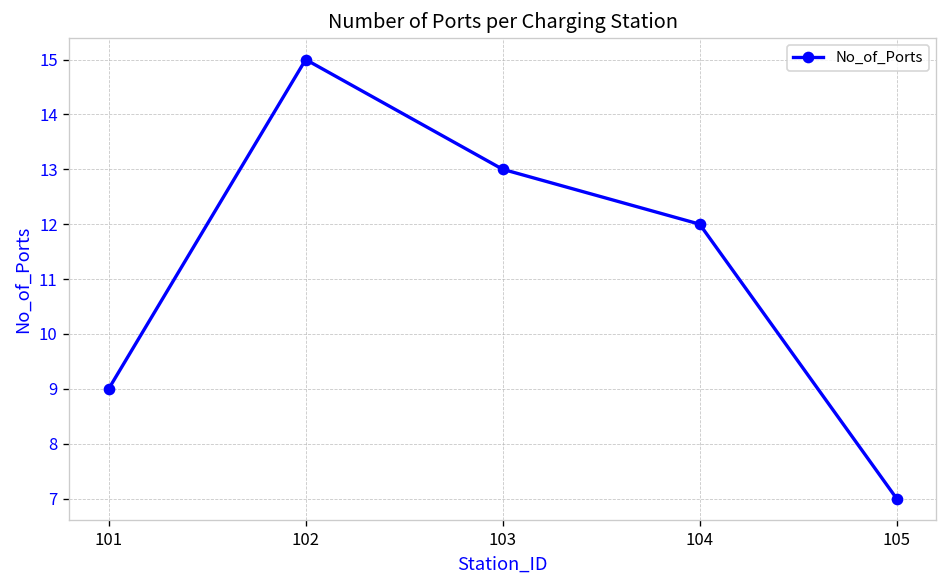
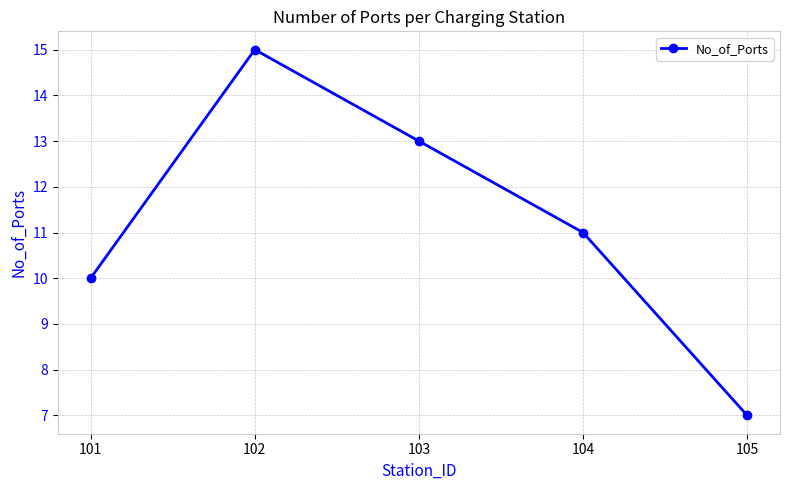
  {
-   "101": 9,
+   "101": 10,
    "102": 15,
    "103": 13,
-   "104": 12,
+   "104": 11,
    "105": 7
  }
